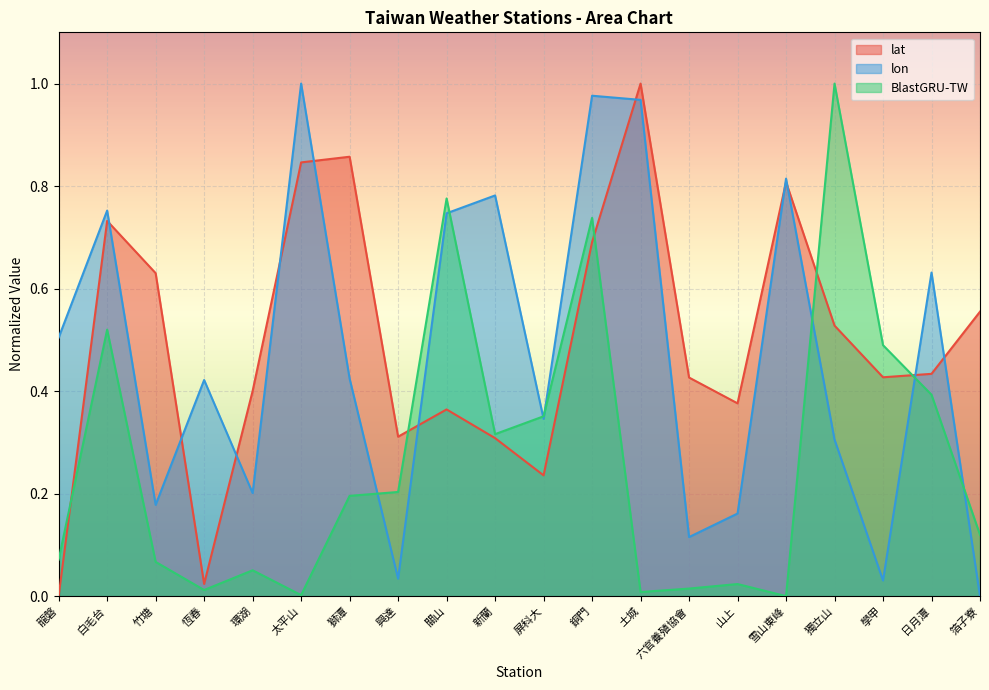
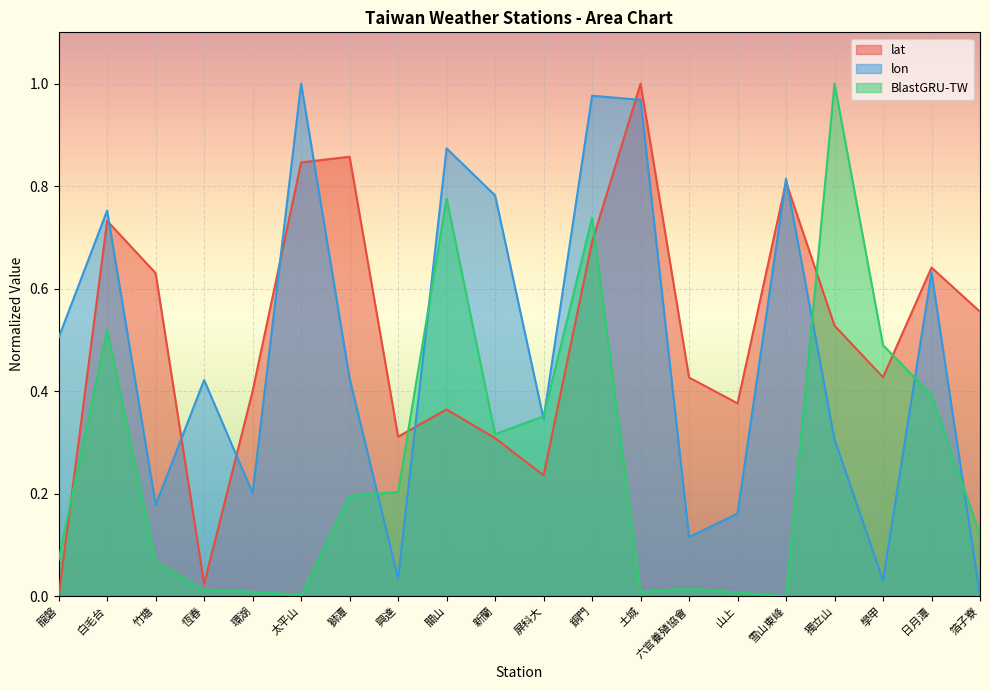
  {
    "lat": {
      "龍磐": 0.00,
      "白毛台": 0.73,
      "竹塘": 0.63,
      "恆春": 0.02,
      "環湖": 0.40,
      "太平山": 0.85,
      "獅潭": 0.86,
      "興達": 0.31,
      "關山": 0.36,
      "新蘭": 0.31,
      "屏科大": 0.24,
      "銅門": 0.69,
      "土城": 1.00,
      "六官養殖協會": 0.43,
      "山上": 0.38,
      "雪山東峰": 0.81,
      "獨立山": 0.53,
      "學甲": 0.43,
-     "日月潭": 0.43,
+     "日月潭": 0.64,
      "箔子寮": 0.55
    },
    "lon": {
      "龍磐": 0.50,
      "白毛台": 0.75,
      "竹塘": 0.18,
      "恆春": 0.42,
      "環湖": 0.20,
      "太平山": 1.00,
      "獅潭": 0.42,
      "興達": 0.03,
-     "關山": 0.75,
+     "關山": 0.87,
      "新蘭": 0.78,
      "屏科大": 0.35,
      "銅門": 0.98,
      "土城": 0.97,
      "六官養殖協會": 0.12,
      "山上": 0.16,
      "雪山東峰": 0.81,
      "獨立山": 0.31,
      "學甲": 0.03,
      "日月潭": 0.63,
      "箔子寮": 0.00
    },
    "BlastGRU-TW": {
      "龍磐": 0.07,
      "白毛台": 0.52,
      "竹塘": 0.07,
      "恆春": 0.01,
-     "環湖": 0.05,
+     "環湖": 0.01,
      "太平山": 0.00,
      "獅潭": 0.20,
      "興達": 0.20,
      "關山": 0.78,
      "新蘭": 0.32,
      "屏科大": 0.35,
      "銅門": 0.74,
      "土城": 0.01,
      "六官養殖協會": 0.01,
-     "山上": 0.02,
+     "山上": 0.01,
      "雪山東峰": 0.00,
      "獨立山": 1.00,
      "學甲": 0.49,
      "日月潭": 0.39,
      "箔子寮": 0.12
    }
  }
